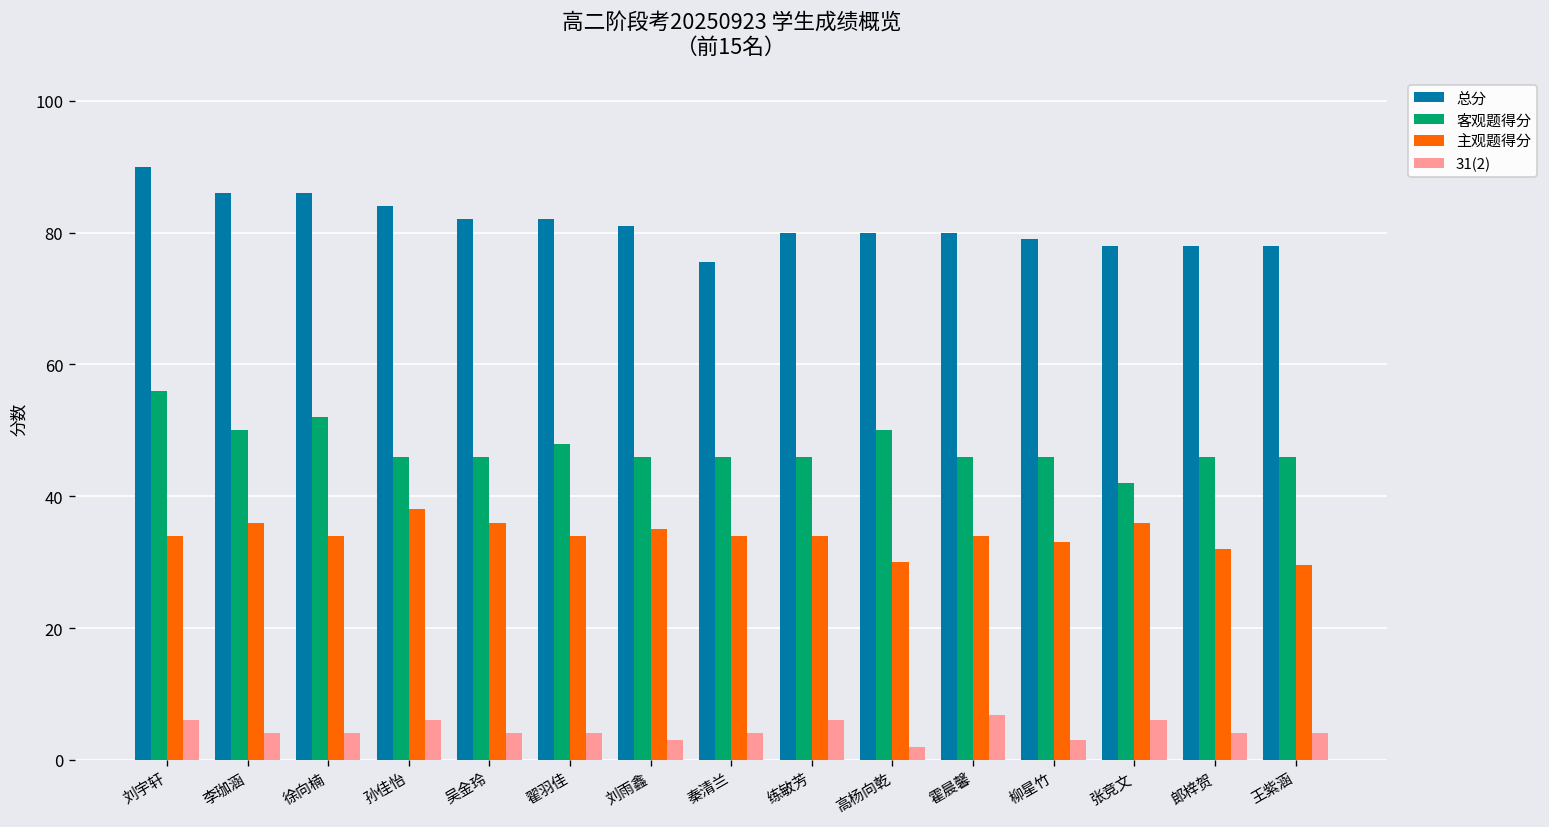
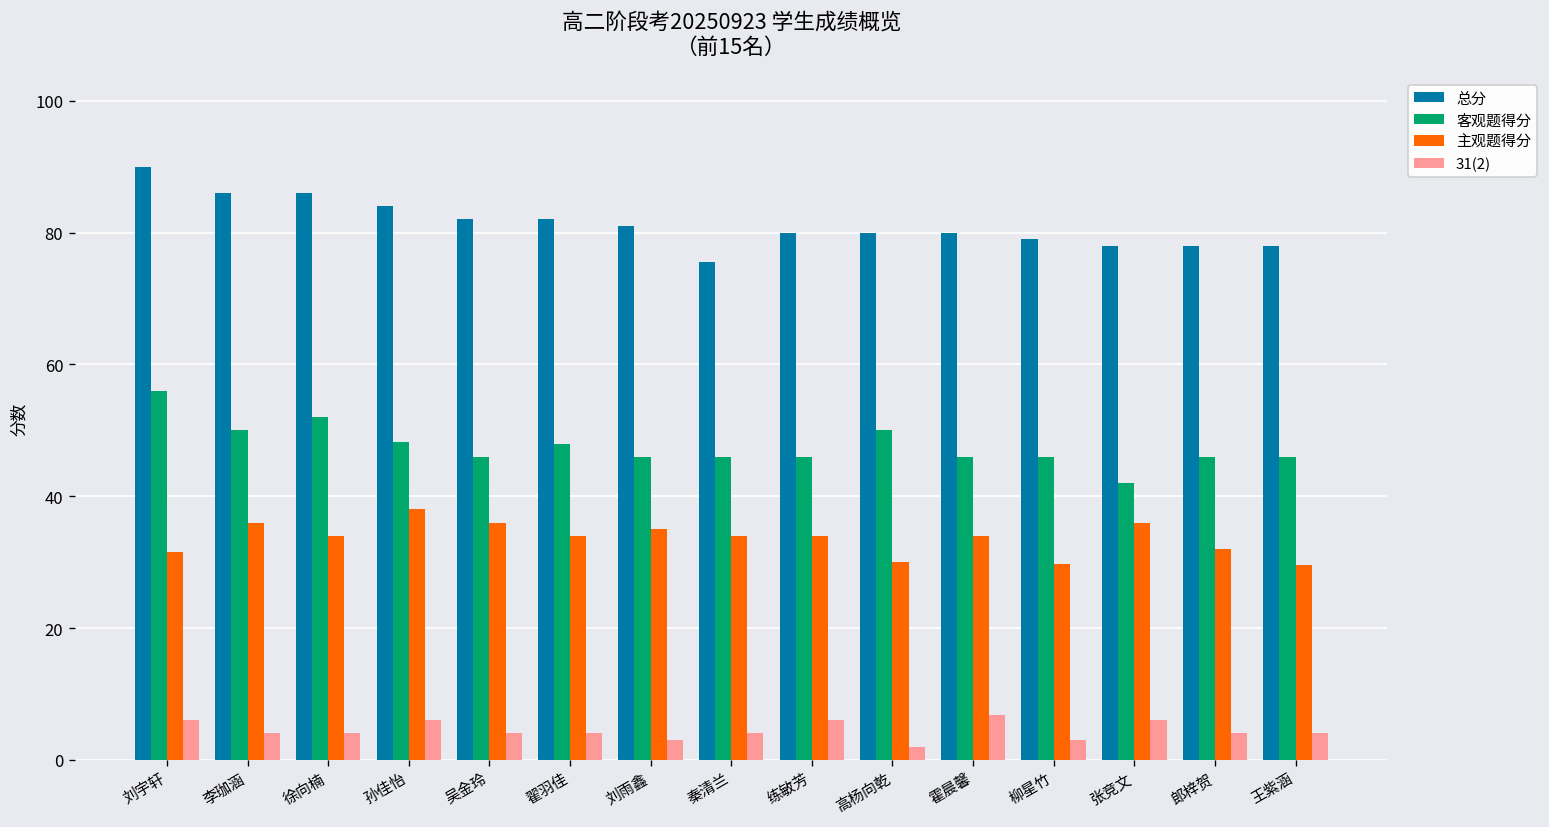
  {
    "总分": {
      "刘宇轩": 90,
      "李珈涵": 86,
      "徐向楠": 86,
      "孙佳怡": 84,
      "吴金玲": 82,
      "翟羽佳": 82,
      "刘雨鑫": 81,
      "秦清兰": 76,
      "练敏芳": 80,
      "高杨向乾": 80,
      "霍晨馨": 80,
      "柳星竹": 79,
      "张竞文": 78,
      "郎梓贺": 78,
      "王紫涵": 78
    },
    "客观题得分": {
      "刘宇轩": 56,
      "李珈涵": 50,
      "徐向楠": 52,
-     "孙佳怡": 46,
+     "孙佳怡": 48,
      "吴金玲": 46,
      "翟羽佳": 48,
      "刘雨鑫": 46,
      "秦清兰": 46,
      "练敏芳": 46,
      "高杨向乾": 50,
      "霍晨馨": 46,
      "柳星竹": 46,
      "张竞文": 42,
      "郎梓贺": 46,
      "王紫涵": 46
    },
    "主观题得分": {
-     "刘宇轩": 34,
+     "刘宇轩": 32,
      "李珈涵": 36,
      "徐向楠": 34,
      "孙佳怡": 38,
      "吴金玲": 36,
      "翟羽佳": 34,
      "刘雨鑫": 35,
      "秦清兰": 34,
      "练敏芳": 34,
      "高杨向乾": 30,
      "霍晨馨": 34,
-     "柳星竹": 33,
+     "柳星竹": 30,
      "张竞文": 36,
      "郎梓贺": 32,
      "王紫涵": 30
    },
    "31(2)": {
      "刘宇轩": 6,
      "李珈涵": 4,
      "徐向楠": 4,
      "孙佳怡": 6,
      "吴金玲": 4,
      "翟羽佳": 4,
      "刘雨鑫": 3,
      "秦清兰": 4,
      "练敏芳": 6,
      "高杨向乾": 2,
      "霍晨馨": 7,
      "柳星竹": 3,
      "张竞文": 6,
      "郎梓贺": 4,
      "王紫涵": 4
    }
  }
